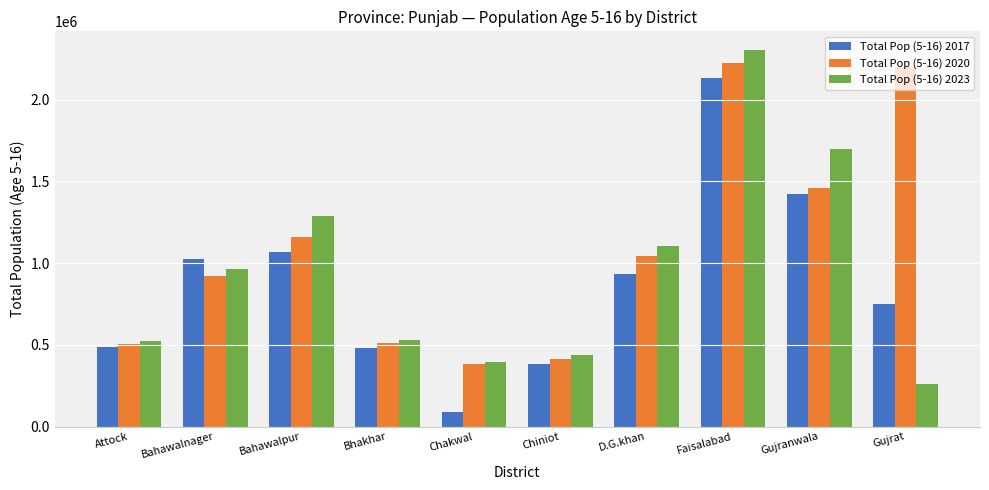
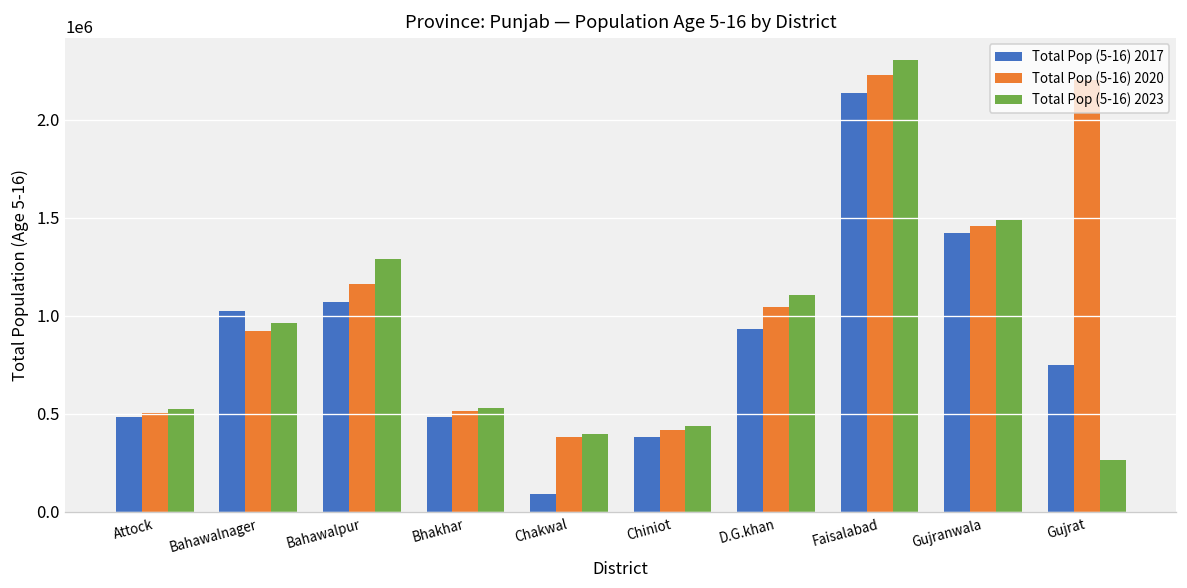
  {
    "Total Pop (5-16) 2017": {
      "Attock": 490000,
      "Bahawalnager": 1020000,
      "Bahawalpur": 1070000,
      "Bhakhar": 480000,
      "Chakwal": 90000,
      "Chiniot": 380000,
      "D.G.khan": 930000,
      "Faisalabad": 2130000,
      "Gujranwala": 1420000,
      "Gujrat": 750000
    },
    "Total Pop (5-16) 2020": {
      "Attock": 500000,
      "Bahawalnager": 920000,
      "Bahawalpur": 1160000,
      "Bhakhar": 510000,
      "Chakwal": 380000,
      "Chiniot": 420000,
      "D.G.khan": 1050000,
      "Faisalabad": 2230000,
      "Gujranwala": 1460000
    },
    "Total Pop (5-16) 2023": {
      "Attock": 520000,
      "Bahawalnager": 960000,
      "Bahawalpur": 1290000,
      "Bhakhar": 530000,
      "Chakwal": 400000,
      "Chiniot": 440000,
      "D.G.khan": 1110000,
      "Faisalabad": 2300000,
-     "Gujranwala": 1700000,
+     "Gujranwala": 1490000,
      "Gujrat": 260000
    }
  }
